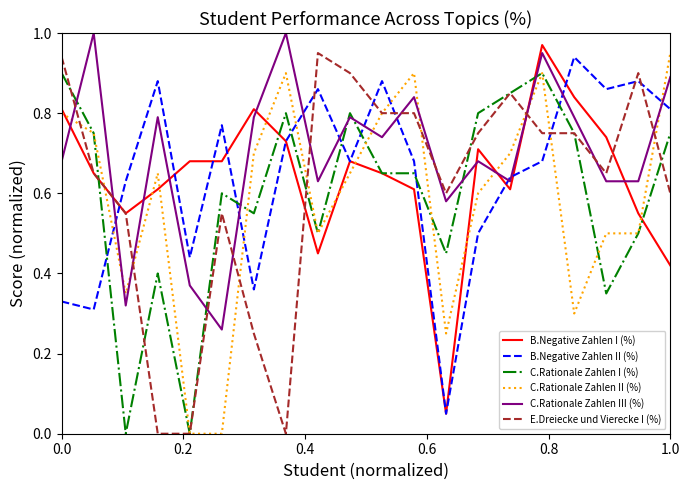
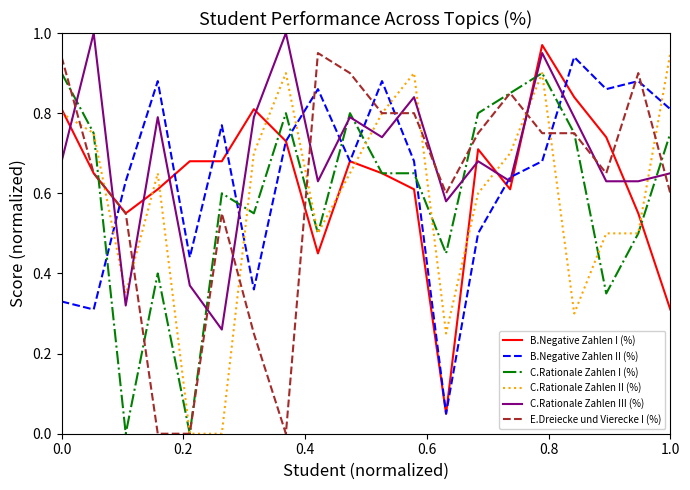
  {
    "B.Negative Zahlen I (%)": {
      "0.0": 0.81,
-     "1.0": 0.42
+     "1.0": 0.31
    },
    "B.Negative Zahlen II (%)": {
      "0.0": 0.33,
      "1.0": 0.81
    },
    "C.Rationale Zahlen I (%)": {
      "0.0": 0.90,
      "1.0": 0.75
    },
    "C.Rationale Zahlen II (%)": {
      "0.0": 0.80,
      "1.0": 0.95
    },
    "C.Rationale Zahlen III (%)": {
      "0.0": 0.68,
-     "1.0": 0.89
+     "1.0": 0.65
    },
    "E.Dreiecke und Vierecke I (%)": {
      "0.0": 0.94,
      "1.0": 0.60
    }
  }
